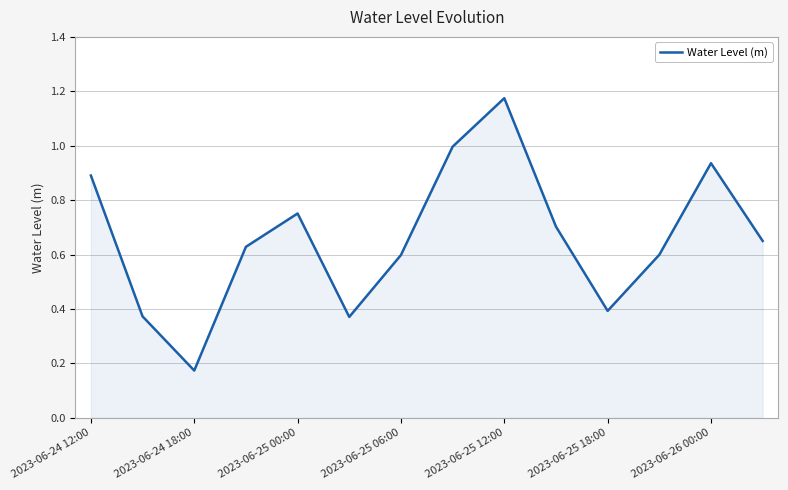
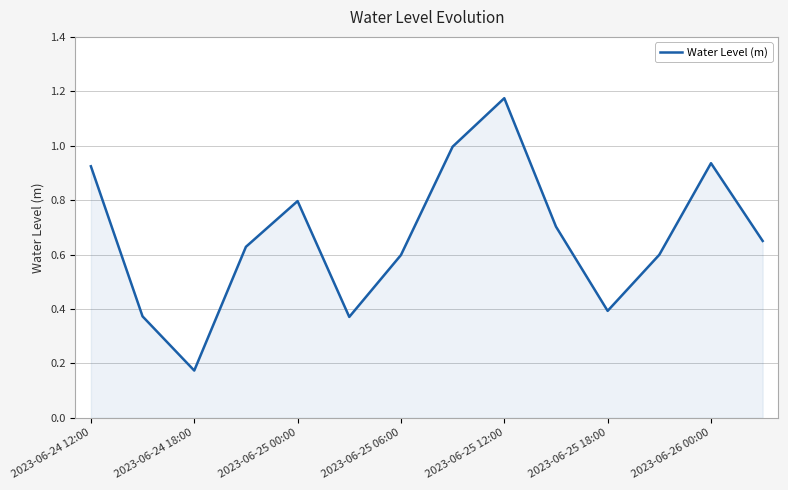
  {
-   "2023-06-24 12:00": 0.89,
+   "2023-06-24 12:00": 0.92,
    "2023-06-24 18:00": 0.17,
-   "2023-06-25 00:00": 0.75,
+   "2023-06-25 00:00": 0.80,
    "2023-06-25 06:00": 0.60,
    "2023-06-25 12:00": 1.17,
    "2023-06-25 18:00": 0.39,
    "2023-06-26 00:00": 0.94
  }
